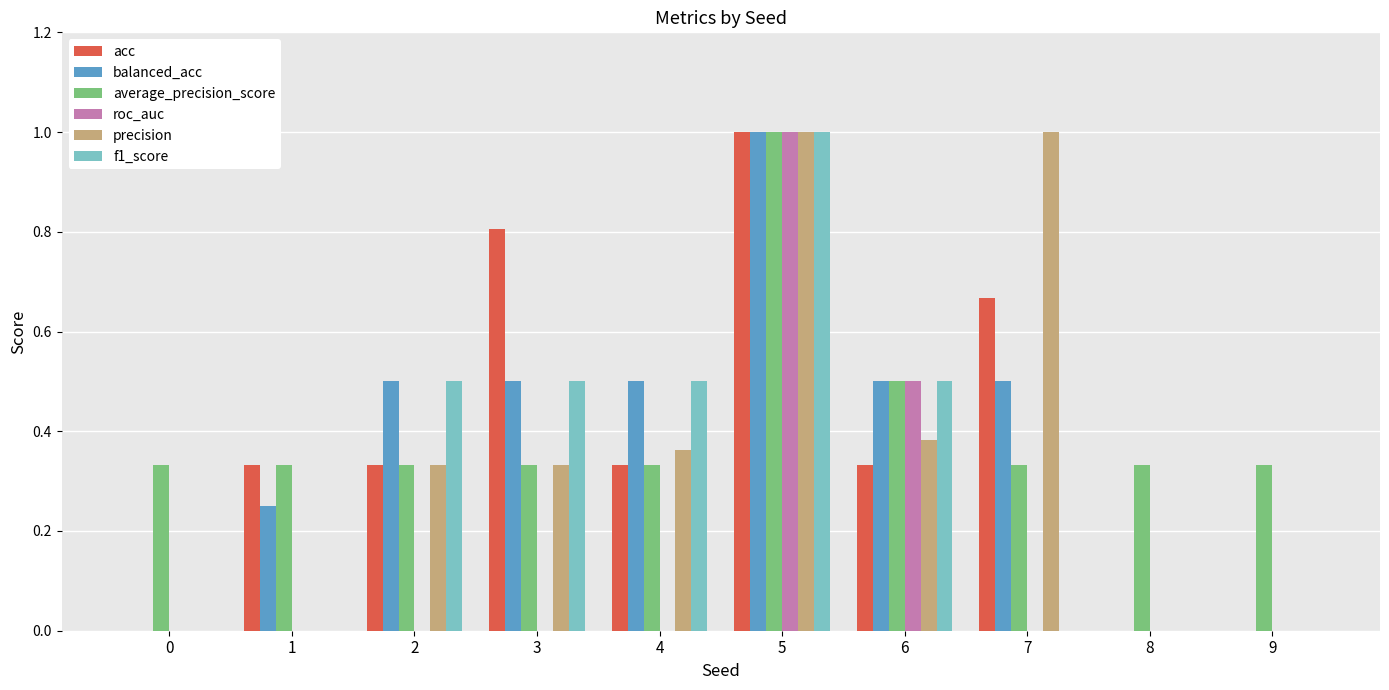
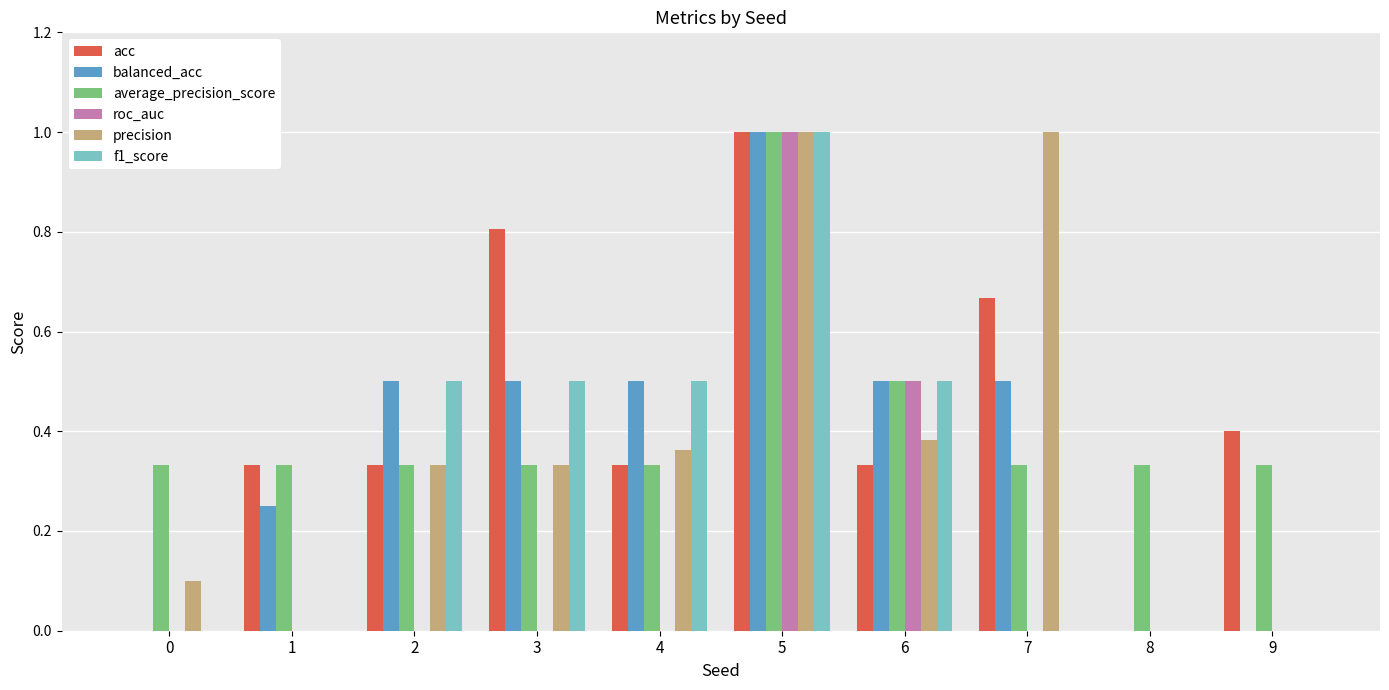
  {
    "acc": {
      "0": 0.0,
      "1": 0.33,
      "2": 0.33,
      "3": 0.8,
      "4": 0.33,
      "5": 1.0,
      "6": 0.33,
      "7": 0.67,
      "8": 0.0,
-     "9": 0.0
+     "9": 0.4
    },
    "average_precision_score": {
      "0": 0.33,
      "1": 0.33,
      "2": 0.33,
      "3": 0.33,
      "4": 0.33,
      "5": 1.0,
      "6": 0.5,
      "7": 0.33,
      "8": 0.33,
      "9": 0.33
    },
    "roc_auc": {
      "0": 0.0,
      "1": 0.0,
      "2": 0.0,
      "3": 0.0,
      "4": 0.0,
      "5": 1.0,
      "6": 0.5,
      "7": 0.0,
      "8": 0.0,
      "9": 0.0
    },
    "precision": {
-     "0": 0.0,
+     "0": 0.1,
      "1": 0.0,
      "2": 0.33,
      "3": 0.33,
      "4": 0.36,
      "5": 1.0,
      "6": 0.38,
      "7": 1.0,
      "8": 0.0,
      "9": 0.0
    }
  }
